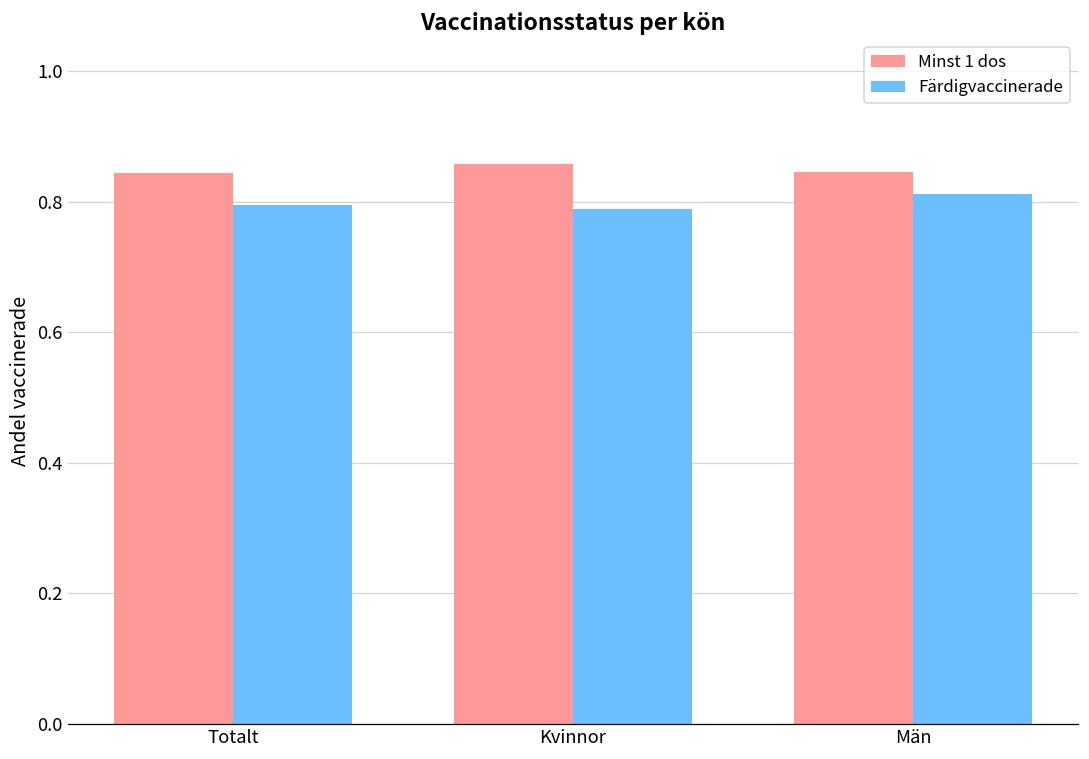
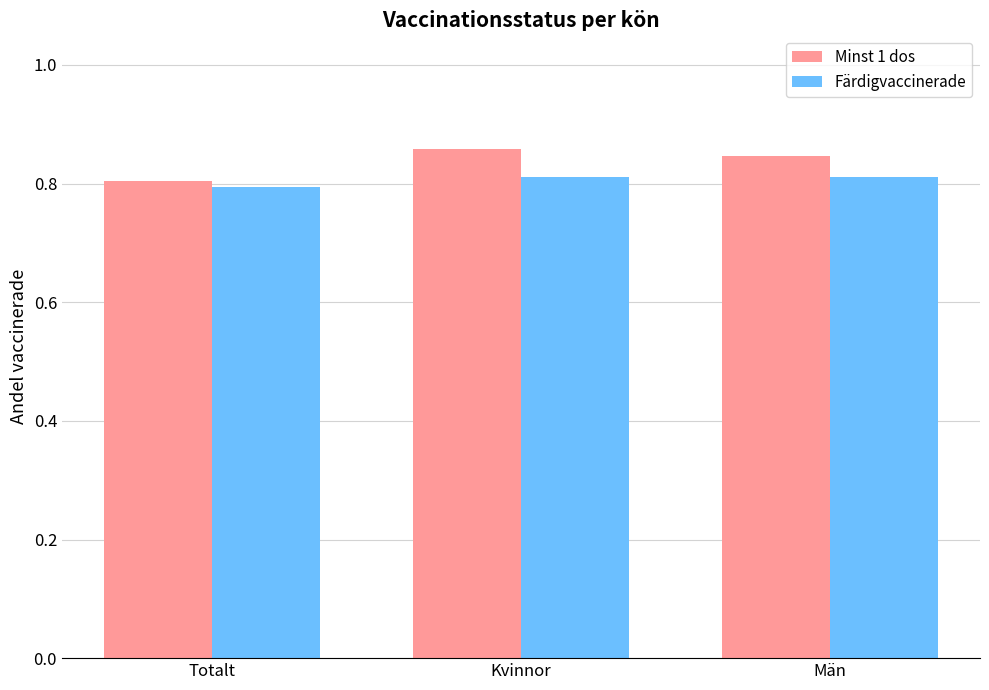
  {
    "Minst 1 dos": {
-     "Totalt": 0.84,
+     "Totalt": 0.80,
      "Kvinnor": 0.86,
      "Män": 0.85
    },
    "Färdigvaccinerade": {
      "Totalt": 0.80,
-     "Kvinnor": 0.79,
+     "Kvinnor": 0.81,
      "Män": 0.81
    }
  }
